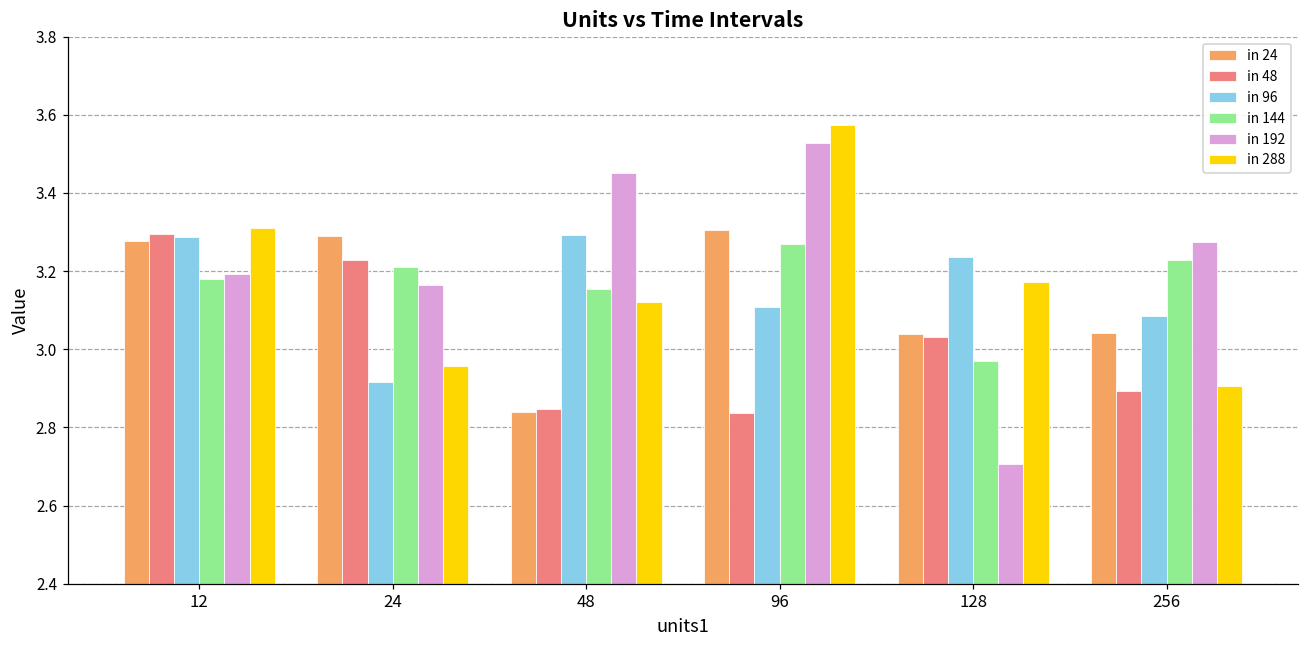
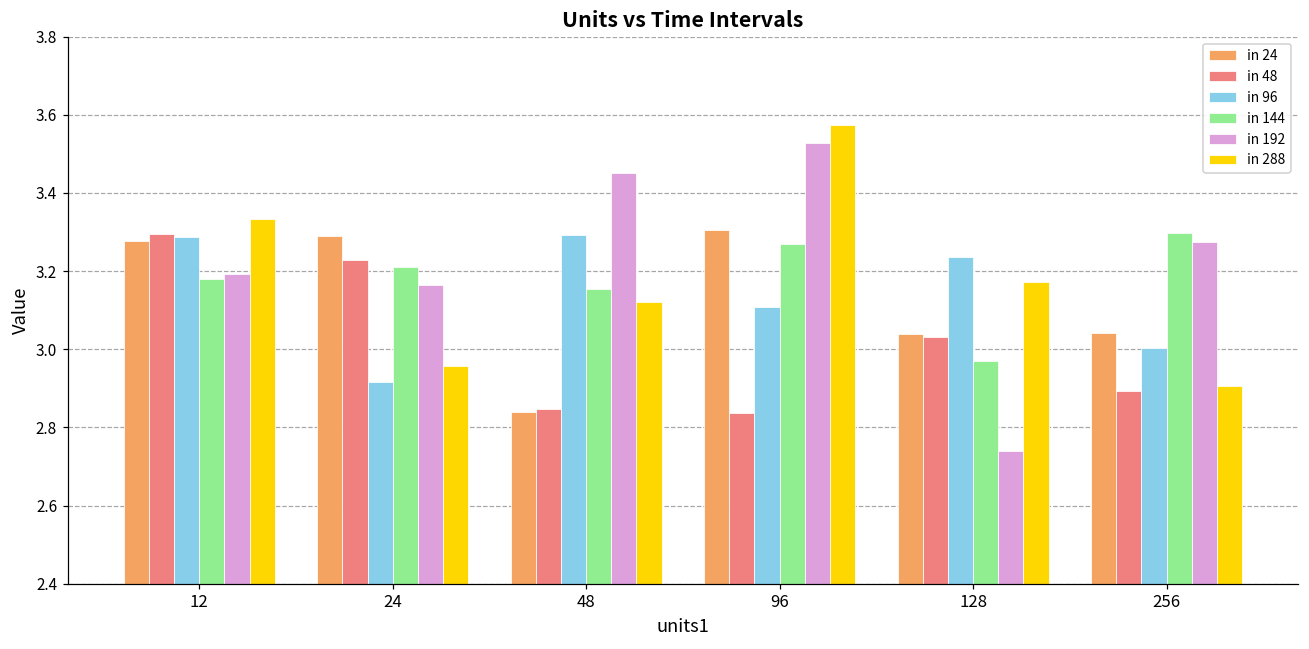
  {
    "in 96": {
      "12": 3.29,
      "24": 2.92,
      "48": 3.29,
      "96": 3.11,
      "128": 3.24,
-     "256": 3.08
+     "256": 3.00
    },
    "in 144": {
      "12": 3.18,
      "24": 3.21,
      "48": 3.16,
      "96": 3.27,
      "128": 2.97,
-     "256": 3.23
+     "256": 3.30
    },
    "in 192": {
      "12": 3.19,
      "24": 3.17,
      "48": 3.45,
      "96": 3.53,
-     "128": 2.71,
+     "128": 2.74,
      "256": 3.27
    },
    "in 288": {
-     "12": 3.31,
+     "12": 3.33,
      "24": 2.96,
      "48": 3.12,
      "96": 3.57,
      "128": 3.17,
      "256": 2.91
    }
  }
